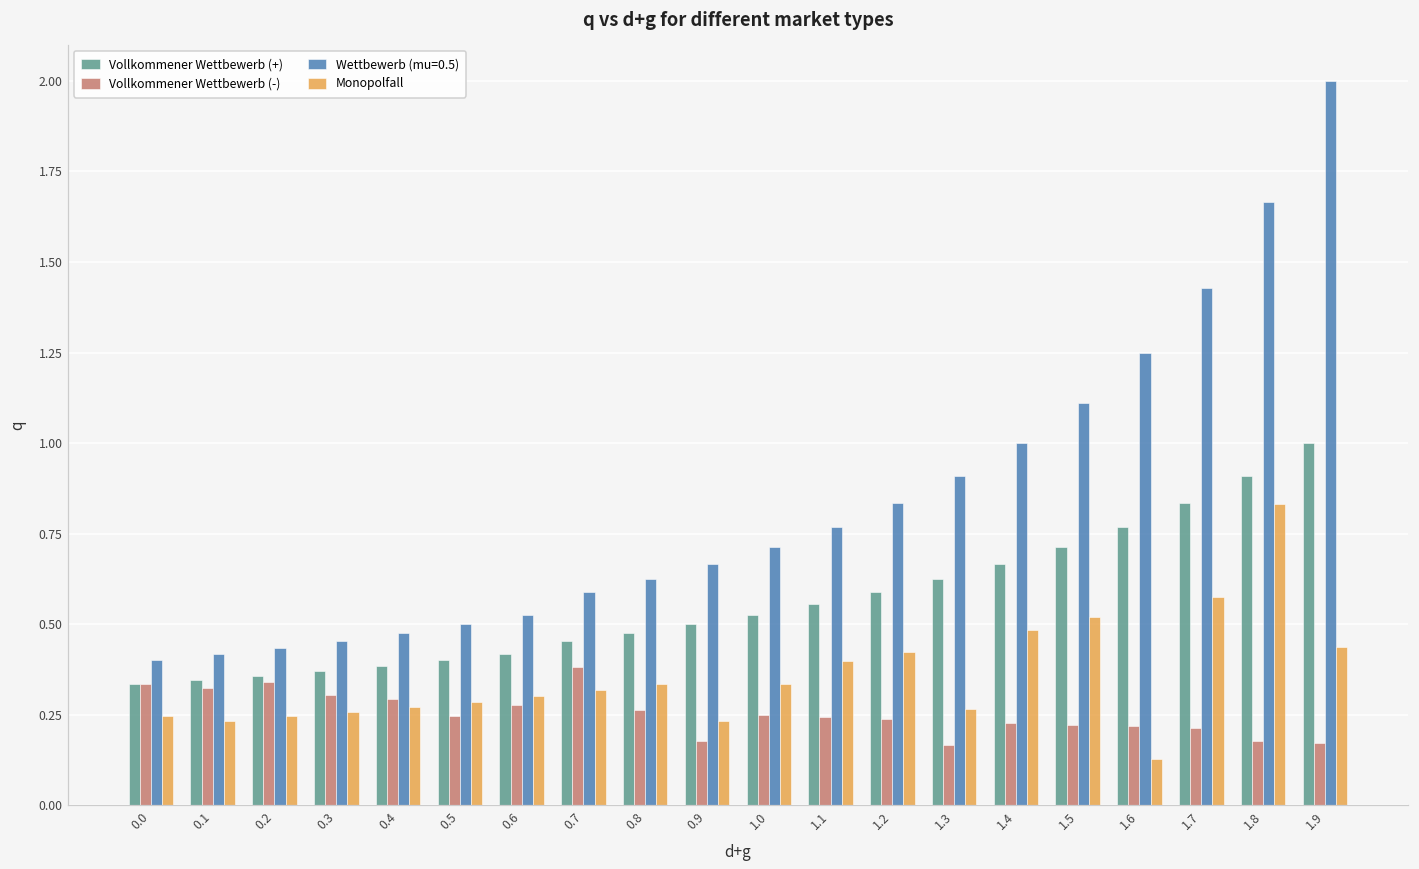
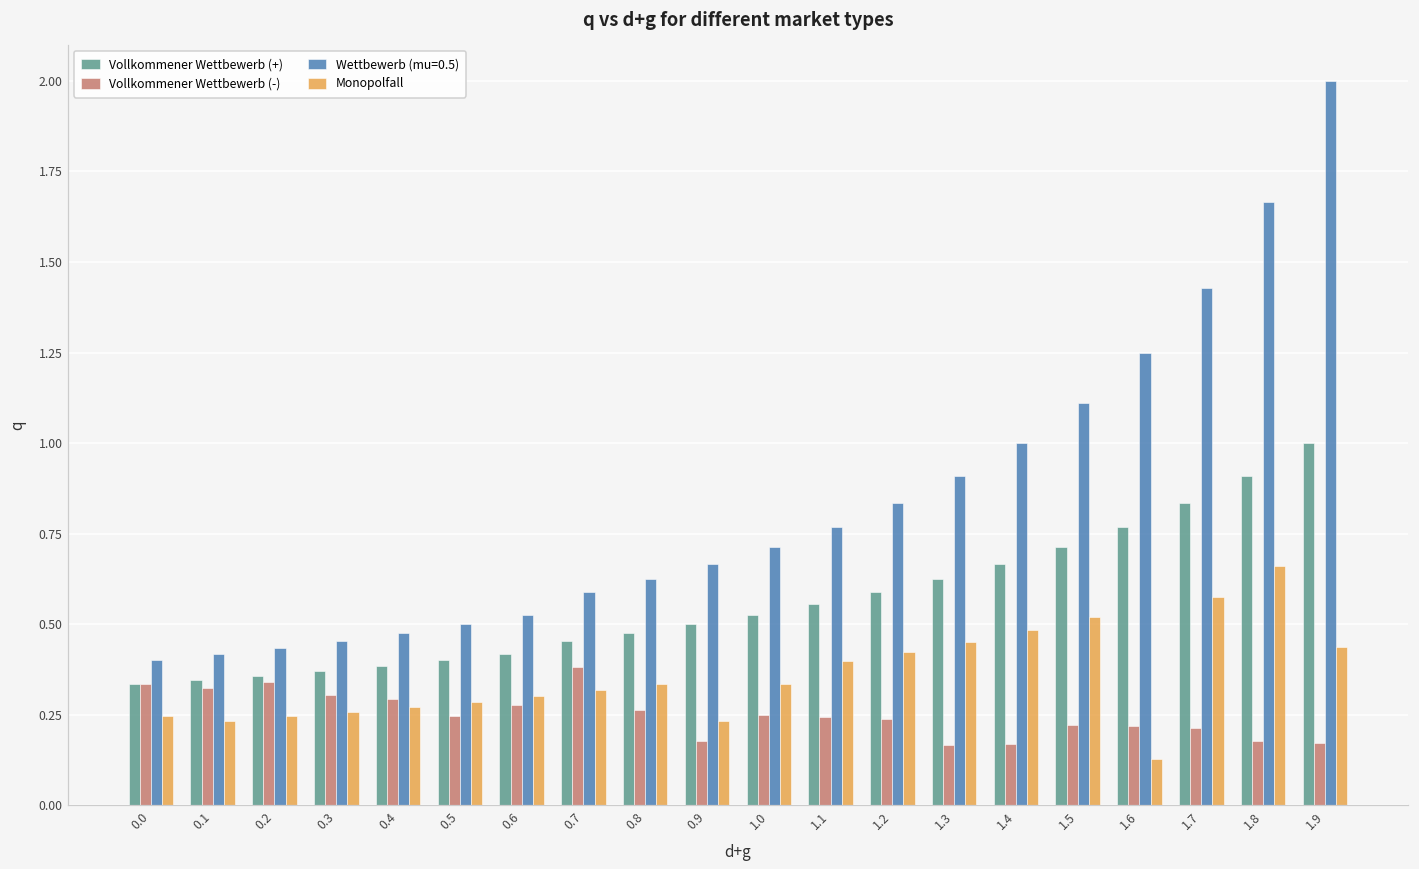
  {
    "Vollkommener Wettbewerb (-)": {
      "0.0": 0.33,
      "0.1": 0.32,
      "0.2": 0.34,
      "0.3": 0.30,
      "0.4": 0.29,
      "0.5": 0.25,
      "0.6": 0.28,
      "0.7": 0.38,
      "0.8": 0.26,
      "0.9": 0.18,
      "1.0": 0.25,
      "1.1": 0.24,
      "1.2": 0.24,
      "1.3": 0.17,
-     "1.4": 0.23,
+     "1.4": 0.17,
      "1.5": 0.22,
      "1.6": 0.22,
      "1.7": 0.21,
      "1.8": 0.18,
      "1.9": 0.17
    },
    "Monopolfall": {
      "0.0": 0.25,
      "0.1": 0.23,
      "0.2": 0.25,
      "0.3": 0.26,
      "0.4": 0.27,
      "0.5": 0.29,
      "0.6": 0.30,
      "0.7": 0.32,
      "0.8": 0.33,
      "0.9": 0.23,
      "1.0": 0.33,
      "1.1": 0.40,
      "1.2": 0.42,
-     "1.3": 0.27,
+     "1.3": 0.45,
      "1.4": 0.48,
      "1.5": 0.52,
      "1.6": 0.13,
      "1.7": 0.58,
-     "1.8": 0.83,
+     "1.8": 0.66,
      "1.9": 0.44
    }
  }
